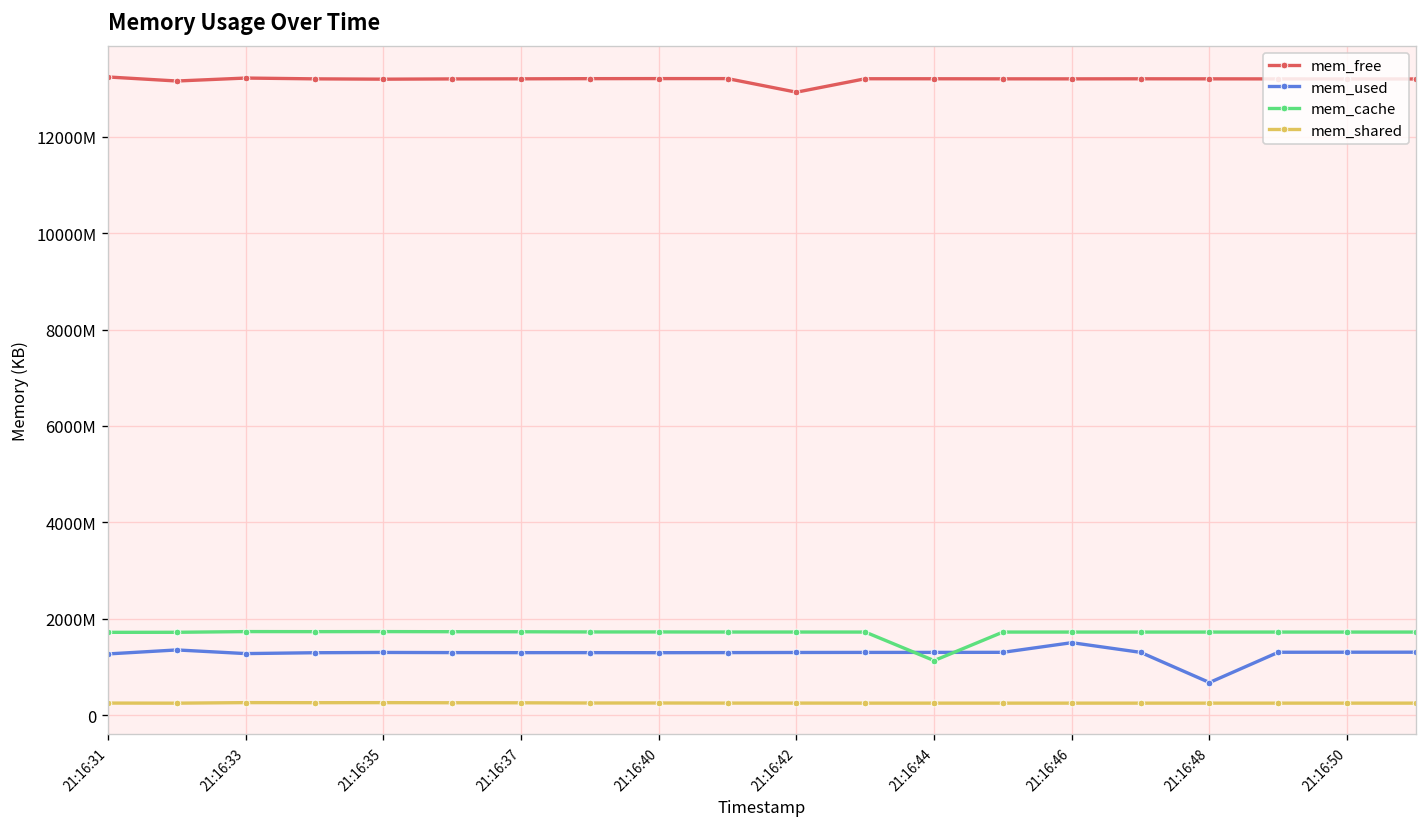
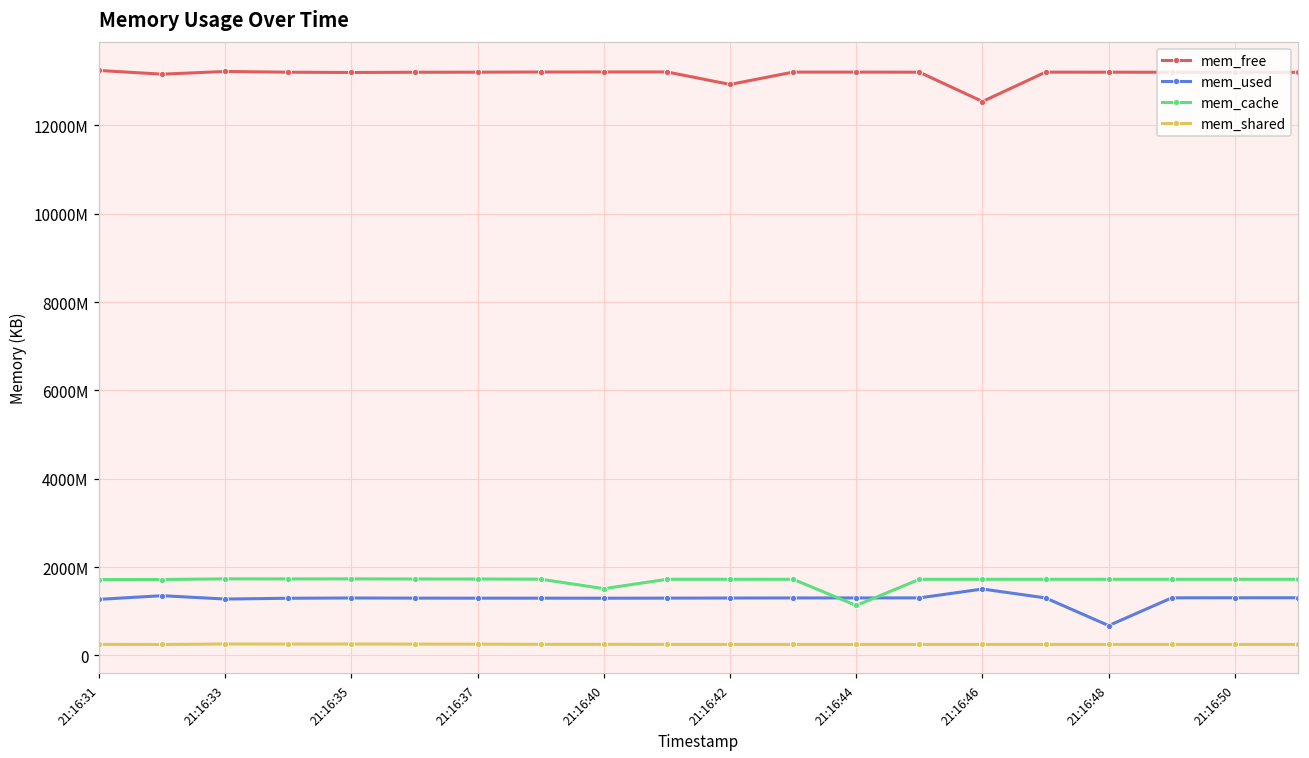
  {
    "mem_free": {
      "21:16:31": 13200000000,
      "21:16:33": 13200000000,
      "21:16:35": 13200000000,
      "21:16:37": 13200000000,
      "21:16:40": 13200000000,
      "21:16:42": 12900000000,
      "21:16:44": 13200000000,
-     "21:16:46": 13200000000,
+     "21:16:46": 12500000000,
      "21:16:48": 13200000000
    },
    "mem_used": {
      "21:16:31": 1300000000,
      "21:16:33": 1300000000,
      "21:16:35": 1300000000,
      "21:16:37": 1300000000,
      "21:16:40": 1300000000,
      "21:16:42": 1300000000,
      "21:16:44": 1300000000,
      "21:16:46": 1500000000,
      "21:16:48": 700000000,
      "21:16:50": 1300000000
    },
    "mem_cache": {
      "21:16:31": 1700000000,
      "21:16:33": 1700000000,
      "21:16:35": 1700000000,
      "21:16:37": 1700000000,
-     "21:16:40": 1700000000,
+     "21:16:40": 1500000000,
      "21:16:42": 1700000000,
      "21:16:44": 1100000000,
      "21:16:46": 1700000000,
      "21:16:48": 1700000000,
      "21:16:50": 1700000000
    },
    "mem_shared": {
      "21:16:31": 200000000,
      "21:16:33": 300000000,
      "21:16:35": 300000000,
      "21:16:37": 300000000,
      "21:16:40": 300000000,
      "21:16:42": 200000000,
      "21:16:44": 200000000,
      "21:16:46": 200000000,
      "21:16:48": 200000000,
      "21:16:50": 200000000
    }
  }
